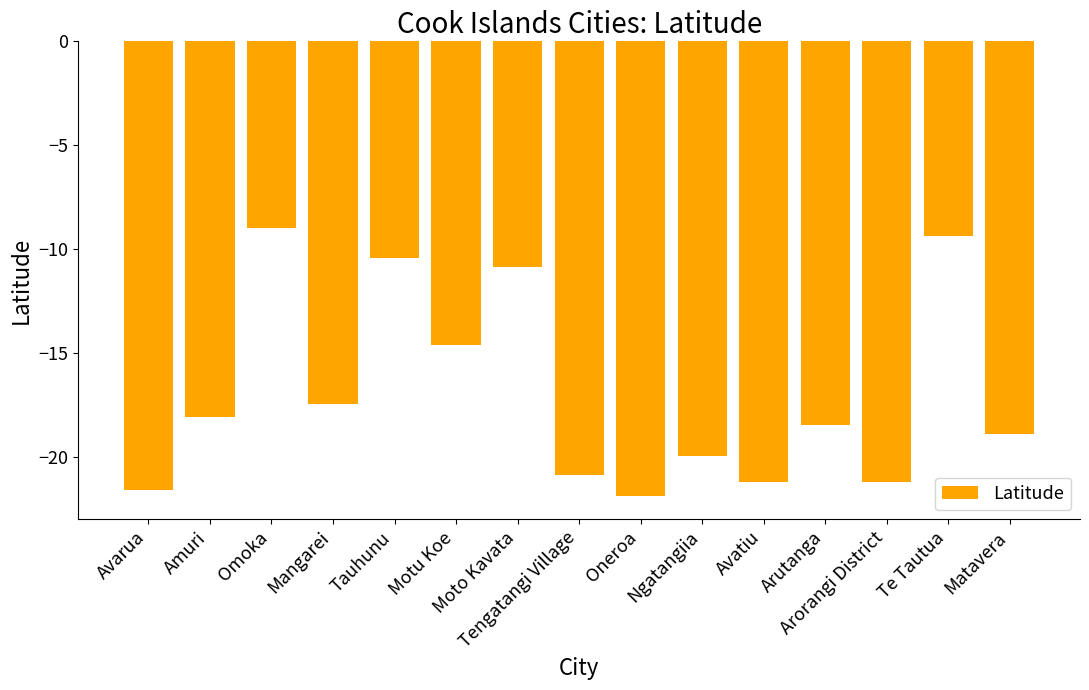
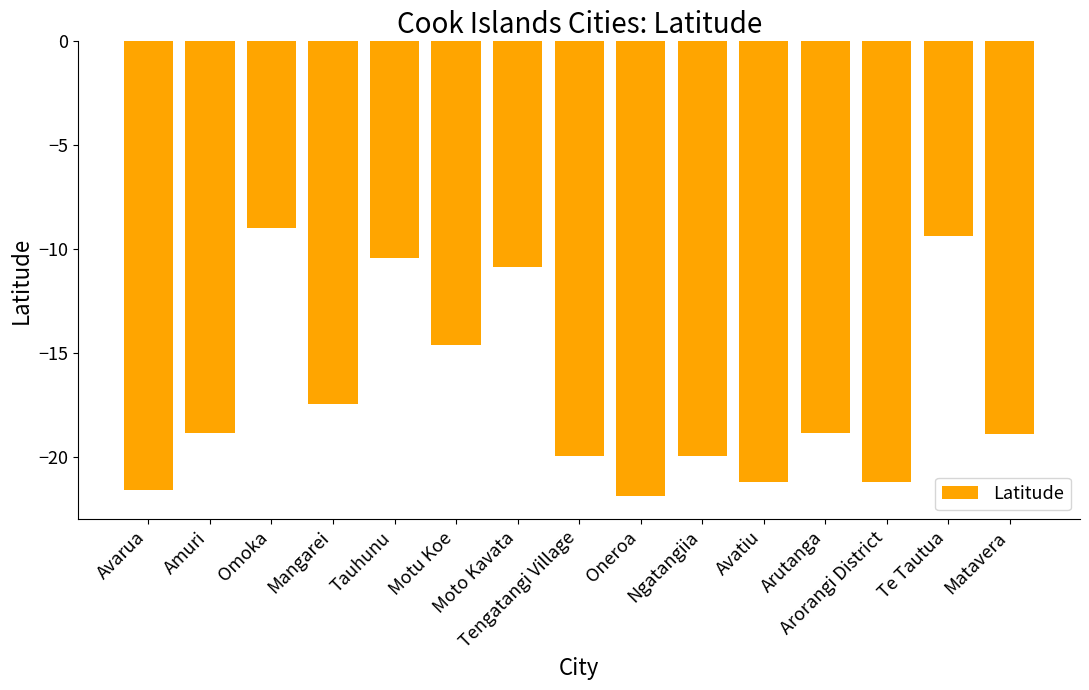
  {
    "Avarua": -21.6,
-   "Amuri": -18.1,
+   "Amuri": -18.9,
    "Omoka": -9.0,
    "Mangarei": -17.5,
    "Tauhunu": -10.4,
    "Motu Koe": -14.6,
    "Moto Kavata": -10.9,
-   "Tengatangi Village": -20.9,
+   "Tengatangi Village": -20.0,
    "Oneroa": -21.9,
    "Ngatangiia": -20.0,
    "Avatiu": -21.2,
-   "Arutanga": -18.5,
+   "Arutanga": -18.9,
    "Arorangi District": -21.2,
    "Te Tautua": -9.4,
    "Matavera": -18.9
  }
